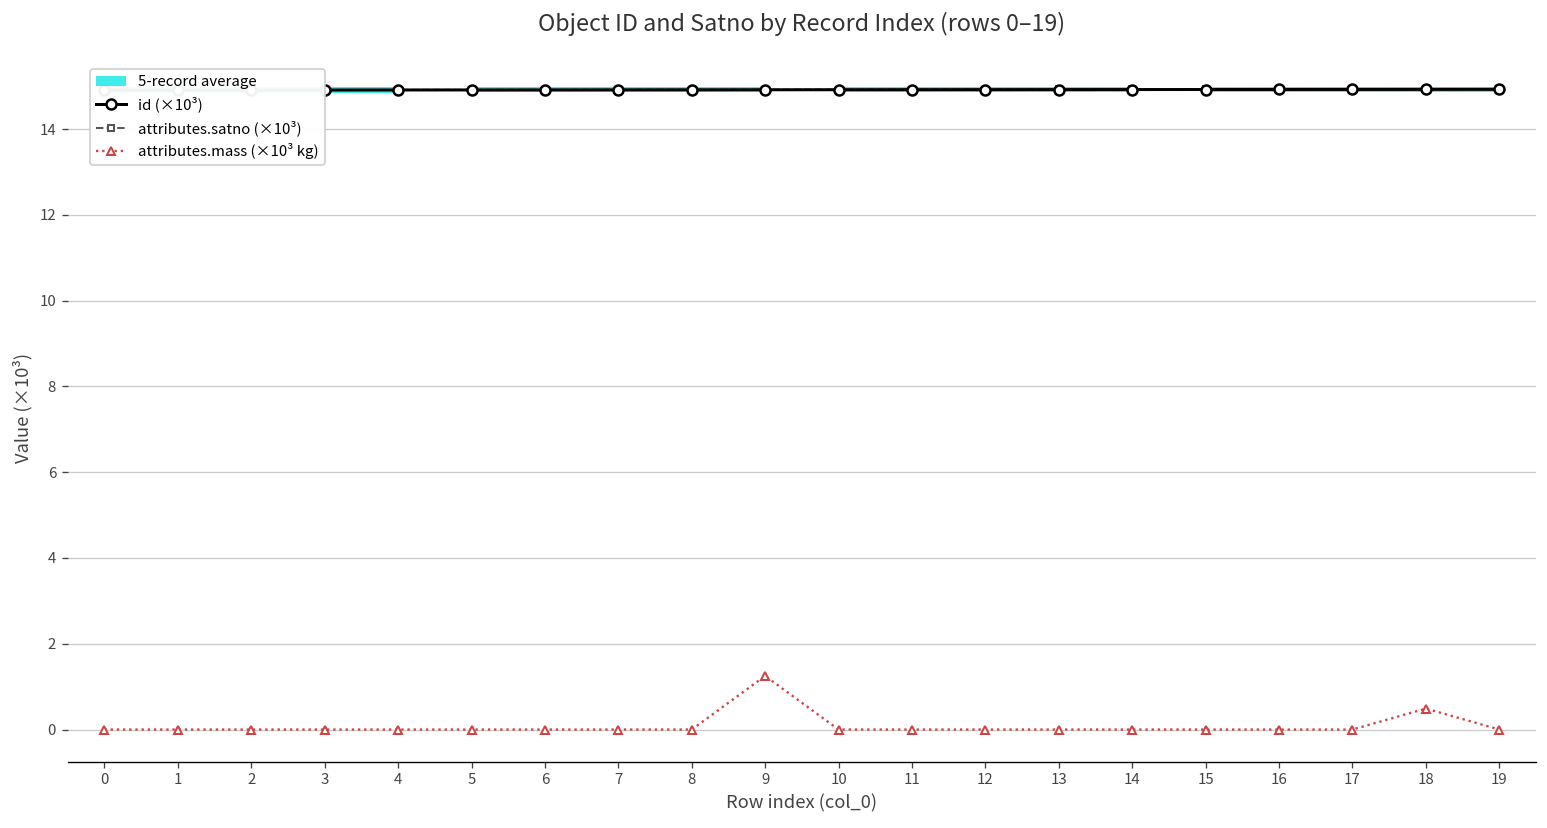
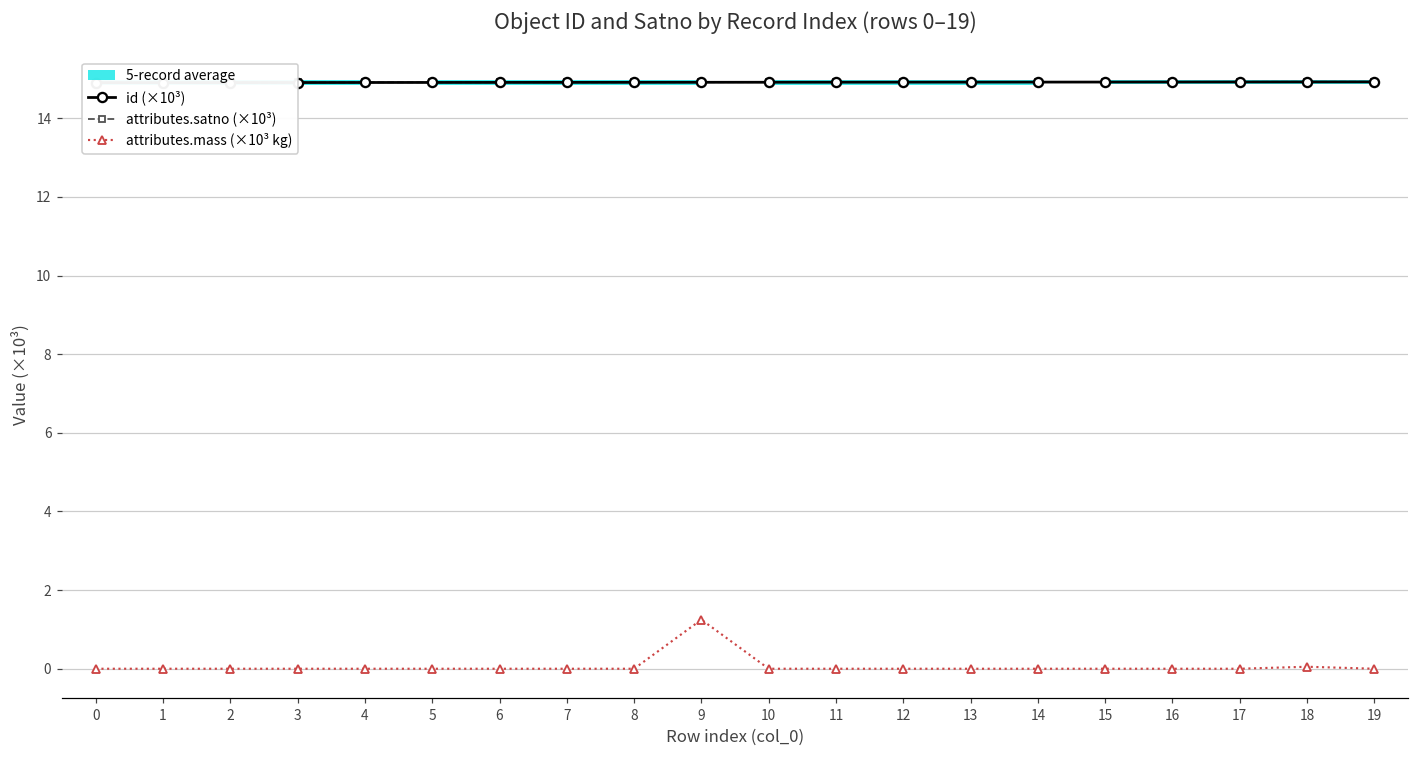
  {
    "attributes.mass (×10³ kg)": {
      "0": 0.0,
      "1": 0.0,
      "2": 0.0,
      "3": 0.0,
      "4": 0.0,
      "5": 0.0,
      "6": 0.0,
      "7": 0.0,
      "8": 0.0,
      "9": 1.2,
      "10": 0.0,
      "11": 0.0,
      "12": 0.0,
      "13": 0.0,
      "14": 0.0,
      "15": 0.0,
      "16": 0.0,
      "17": 0.0,
-     "18": 0.5,
+     "18": 0.1,
      "19": 0.0
    }
  }
